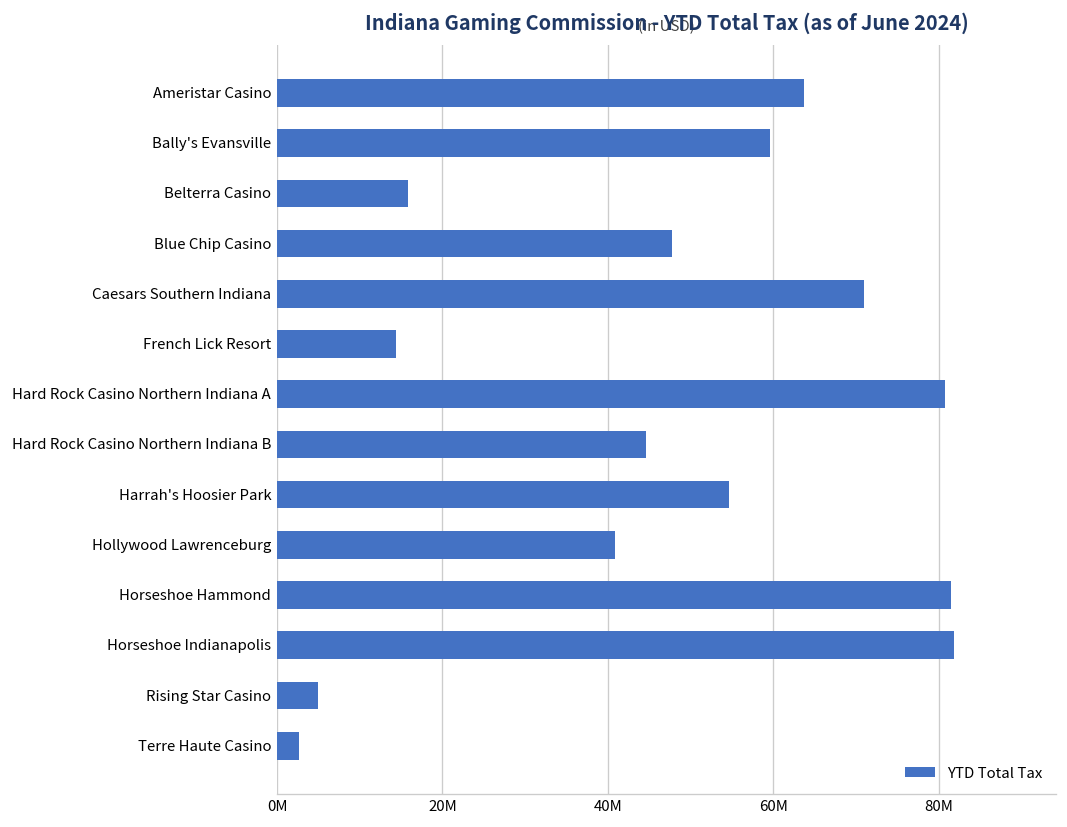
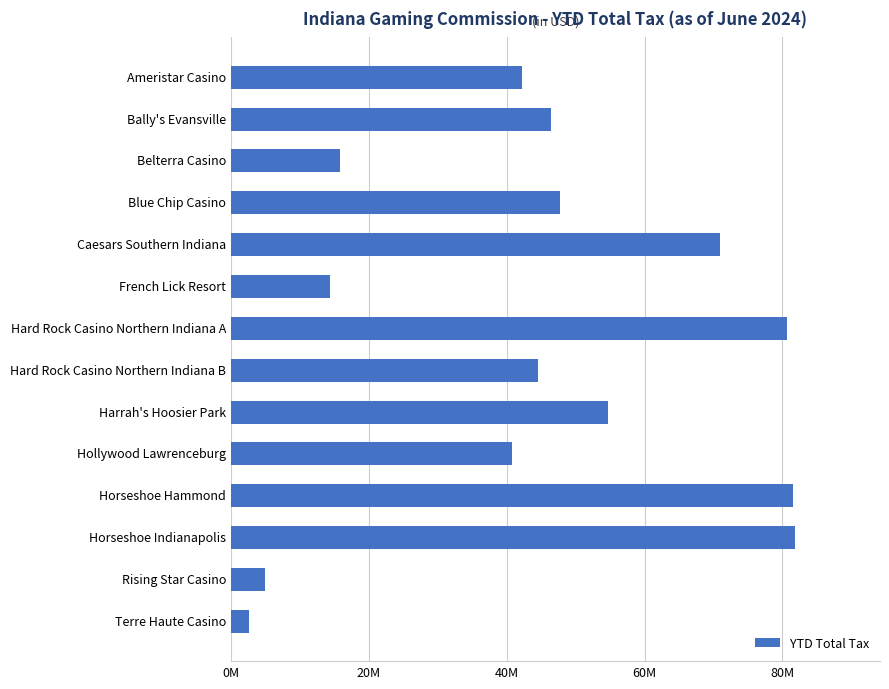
  {
-   "Ameristar Casino": 64000000,
-   "Bally's Evansville": 60000000,
+   "Ameristar Casino": 42000000,
+   "Bally's Evansville": 46000000,
    "Belterra Casino": 16000000,
    "Blue Chip Casino": 48000000,
    "Caesars Southern Indiana": 71000000,
    "French Lick Resort": 14000000,
    "Hard Rock Casino Northern Indiana A": 81000000,
    "Hard Rock Casino Northern Indiana B": 45000000,
    "Harrah's Hoosier Park": 55000000,
    "Hollywood Lawrenceburg": 41000000,
    "Horseshoe Hammond": 81000000,
    "Horseshoe Indianapolis": 82000000,
    "Rising Star Casino": 5000000,
    "Terre Haute Casino": 3000000
  }
